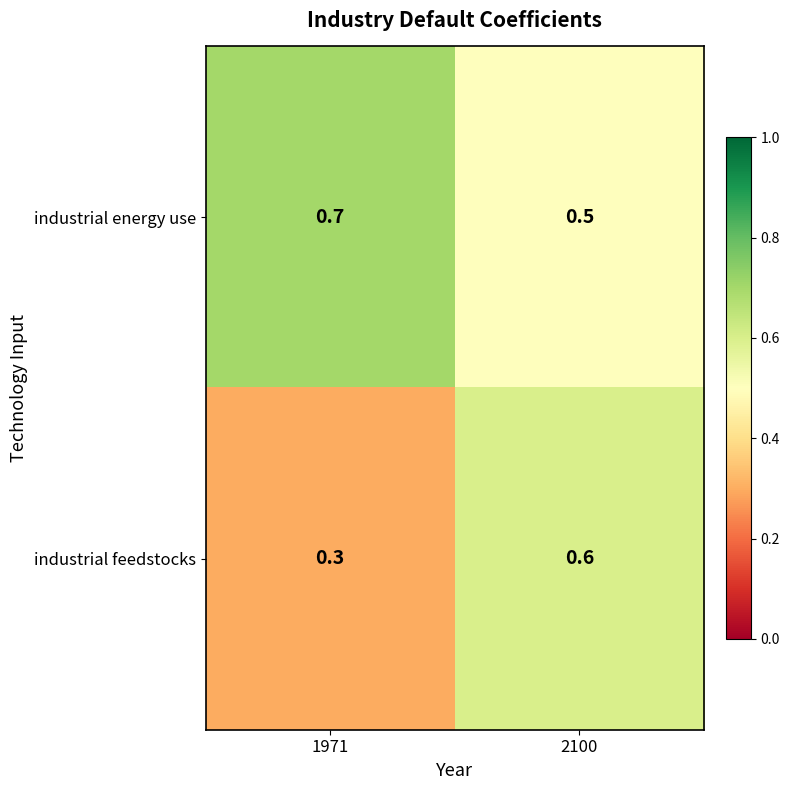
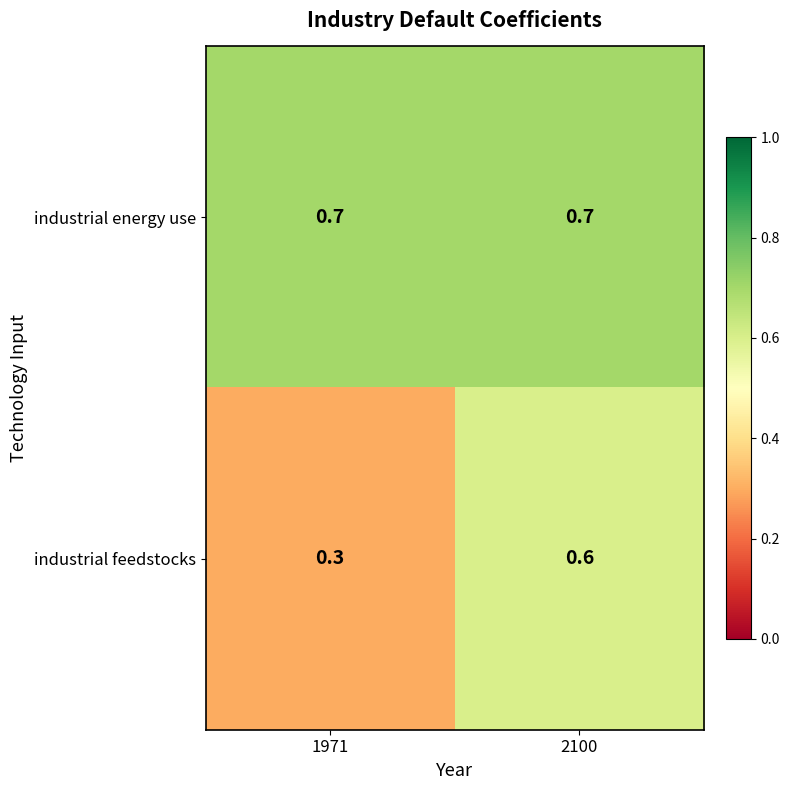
  {
    "industrial energy use": {
      "1971": 0.7,
-     "2100": 0.5
+     "2100": 0.7
    },
    "industrial feedstocks": {
      "1971": 0.3,
      "2100": 0.6
    }
  }
